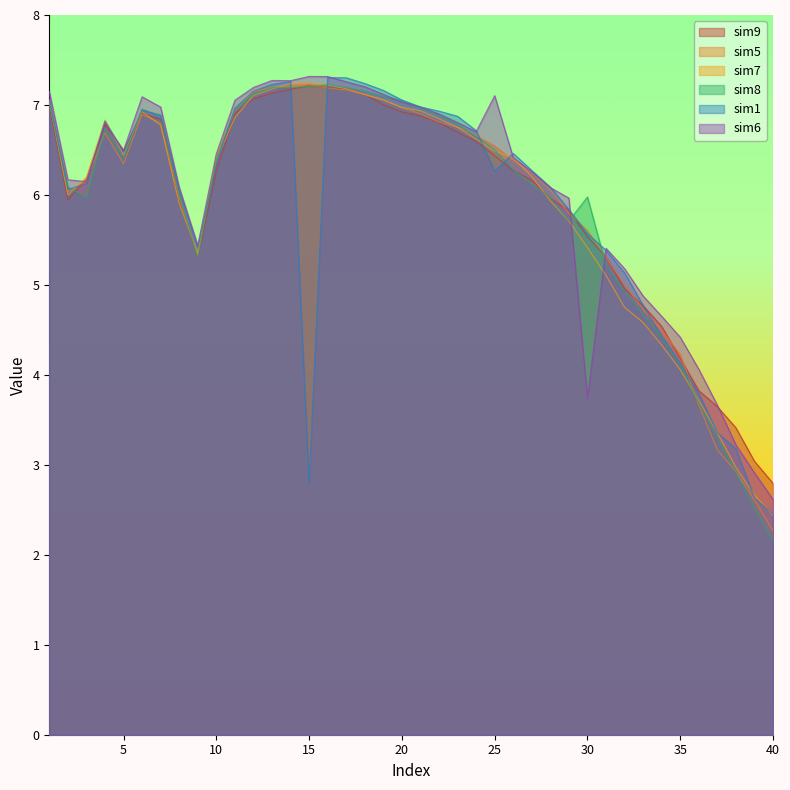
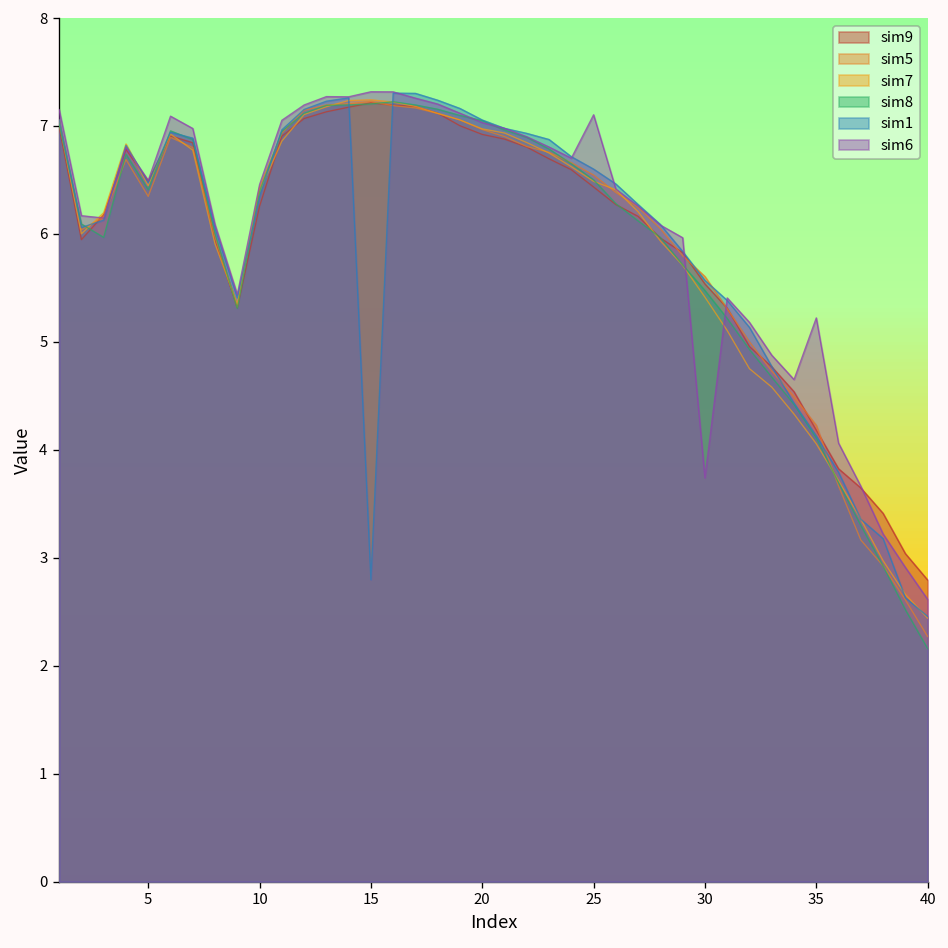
  {
    "sim8": {
      "5": 6.4,
-     "30": 6.0,
+     "30": 5.5,
      "40": 2.2
    },
    "sim1": {
      "10": 6.3,
      "15": 2.8,
-     "25": 6.3,
+     "25": 6.6,
      "30": 5.6
    },
    "sim6": {
      "15": 7.3,
      "25": 7.1,
      "30": 3.7,
-     "35": 4.4,
+     "35": 5.2,
      "40": 2.6
    }
  }
